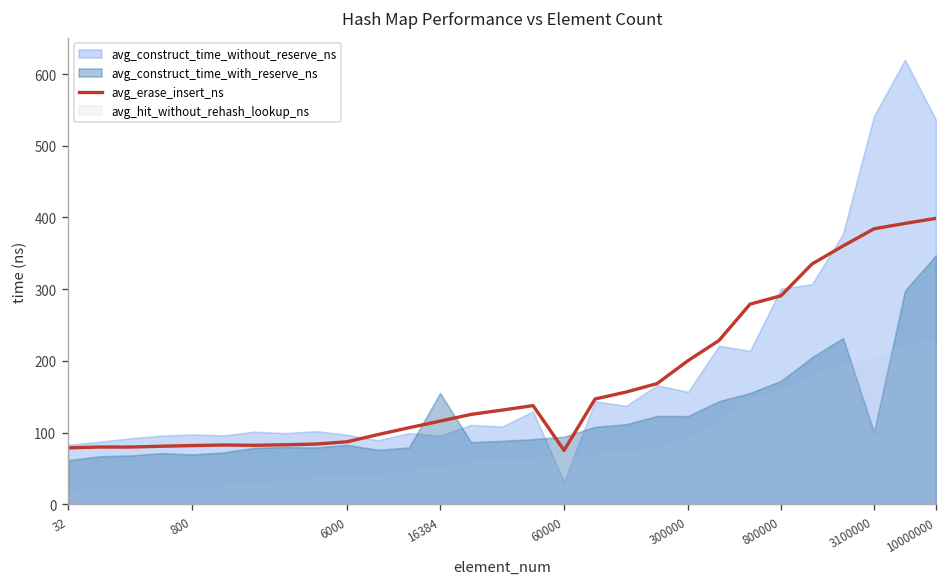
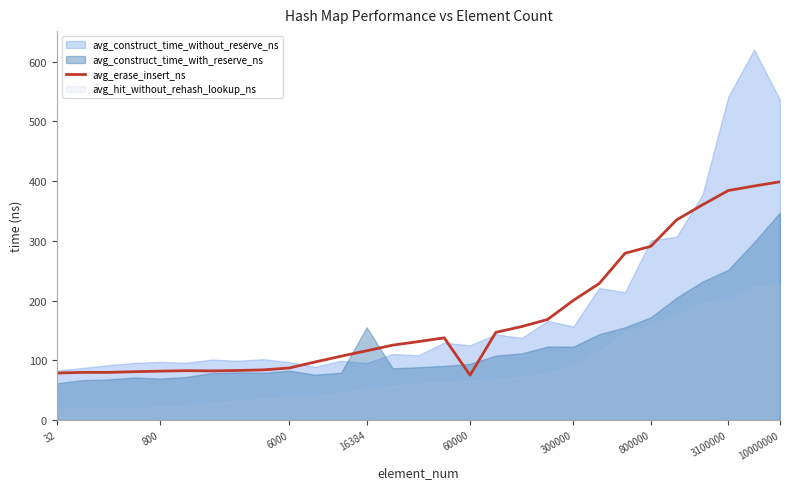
  {
    "avg_erase_insert_ns": {
      "800": 80,
      "6000": 90,
      "16384": 120,
      "60000": 80,
      "300000": 200,
      "800000": 290,
      "3100000": 380,
      "10000000": 400
    },
    "avg_construct_time_without_reserve_ns": {
      "800": 100,
      "6000": 100,
      "16384": 100,
-     "60000": 30,
+     "60000": 130,
      "300000": 160,
      "800000": 300,
      "3100000": 540,
      "10000000": 540
    },
    "avg_construct_time_with_reserve_ns": {
      "32": 60,
      "800": 70,
      "6000": 80,
      "16384": 160,
      "60000": 90,
      "300000": 120,
      "800000": 170,
-     "3100000": 100,
+     "3100000": 250,
      "10000000": 350
    },
    "avg_hit_without_rehash_lookup_ns": {
      "32": 20,
      "800": 20,
      "6000": 40,
      "16384": 50,
      "60000": 70,
      "300000": 90,
      "800000": 160,
      "3100000": 200,
      "10000000": 230
    }
  }
